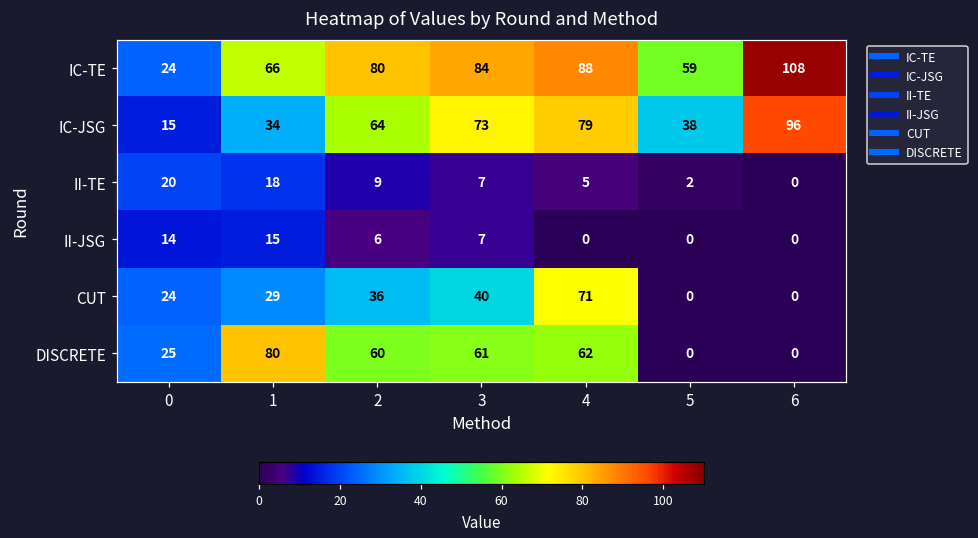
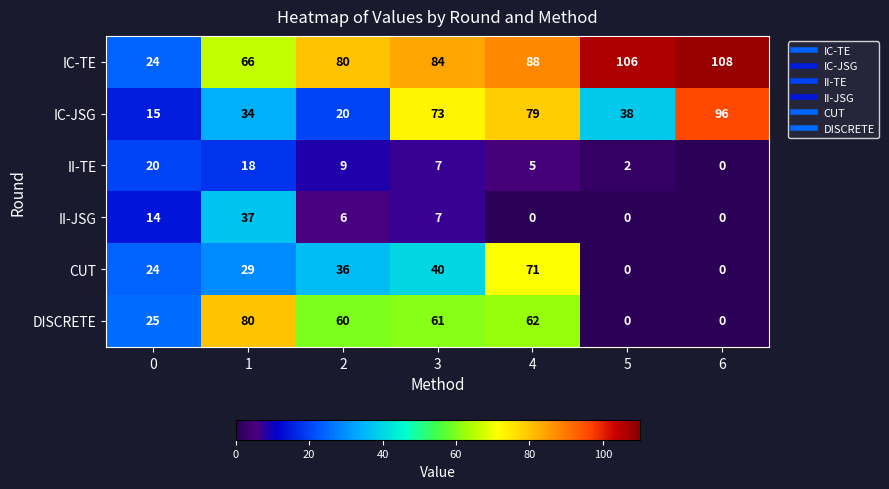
  {
    "IC-TE": {
      "0": 24,
      "1": 66,
      "2": 80,
      "3": 84,
      "4": 88,
-     "5": 59,
+     "5": 106,
      "6": 108
    },
    "IC-JSG": {
      "0": 15,
      "1": 34,
-     "2": 64,
+     "2": 20,
      "3": 73,
      "4": 79,
      "5": 38,
      "6": 96
    },
    "II-TE": {
      "0": 20,
      "1": 18,
      "2": 9,
      "3": 7,
      "4": 5,
      "5": 2,
      "6": 0
    },
    "II-JSG": {
      "0": 14,
-     "1": 15,
+     "1": 37,
      "2": 6,
      "3": 7,
      "4": 0,
      "5": 0,
      "6": 0
    },
    "CUT": {
      "0": 24,
      "1": 29,
      "2": 36,
      "3": 40,
      "4": 71,
      "5": 0,
      "6": 0
    },
    "DISCRETE": {
      "0": 25,
      "1": 80,
      "2": 60,
      "3": 61,
      "4": 62,
      "5": 0,
      "6": 0
    }
  }
